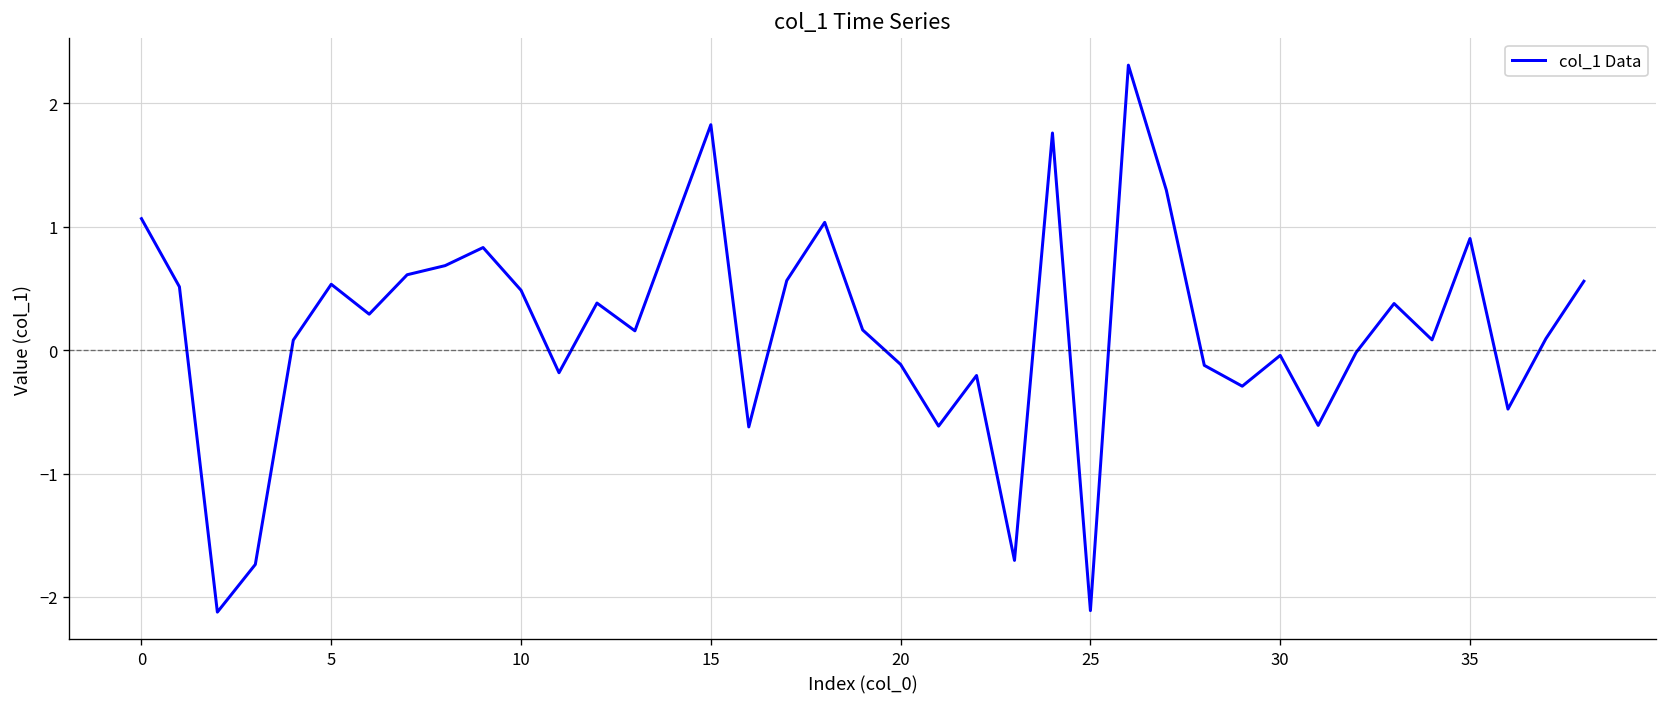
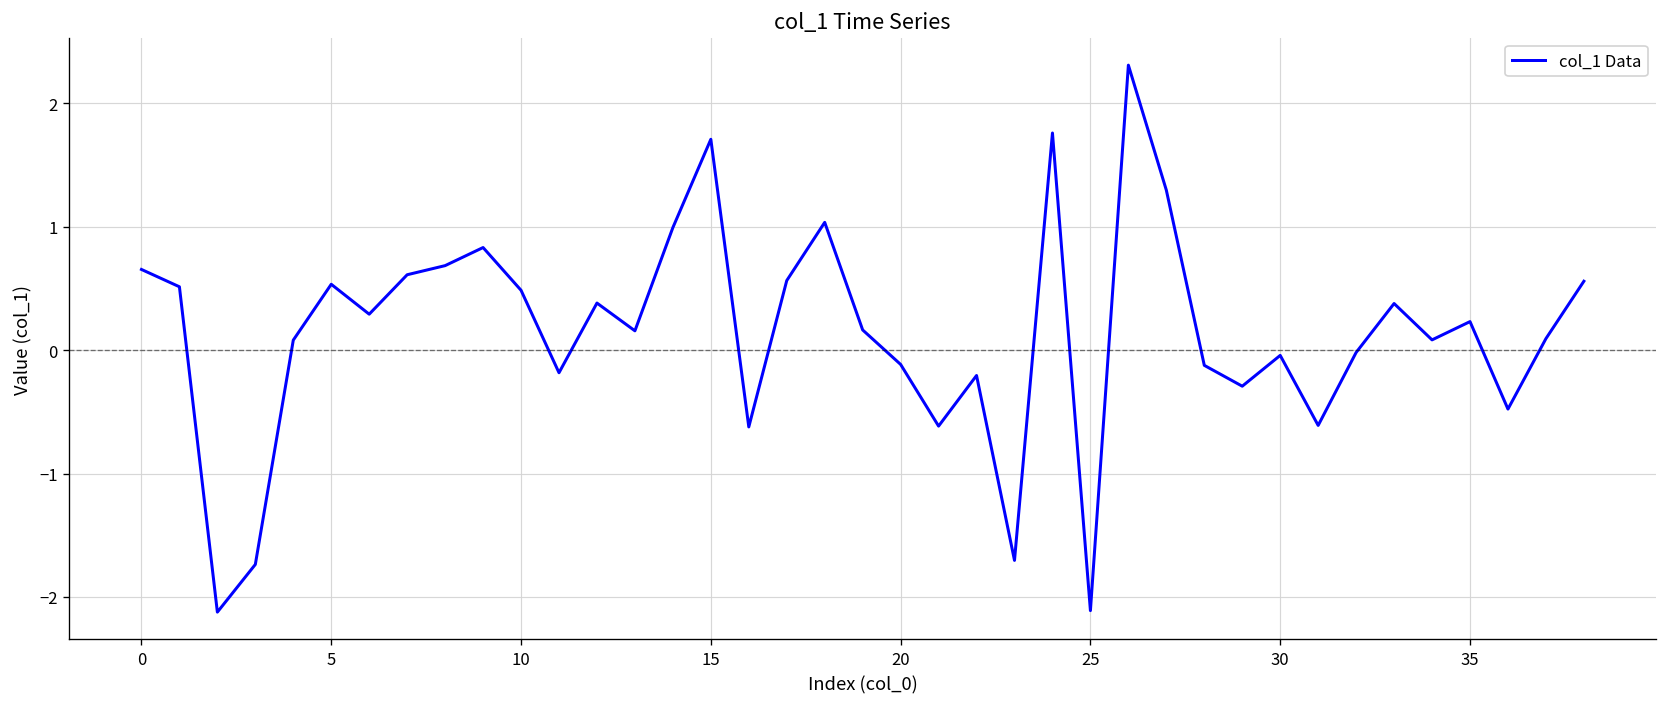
  {
-   "0": 1.07,
+   "0": 0.65,
    "5": 0.53,
    "10": 0.49,
-   "15": 1.83,
+   "15": 1.71,
    "20": -0.12,
    "25": -2.11,
    "30": -0.04,
-   "35": 0.90
+   "35": 0.23
  }
